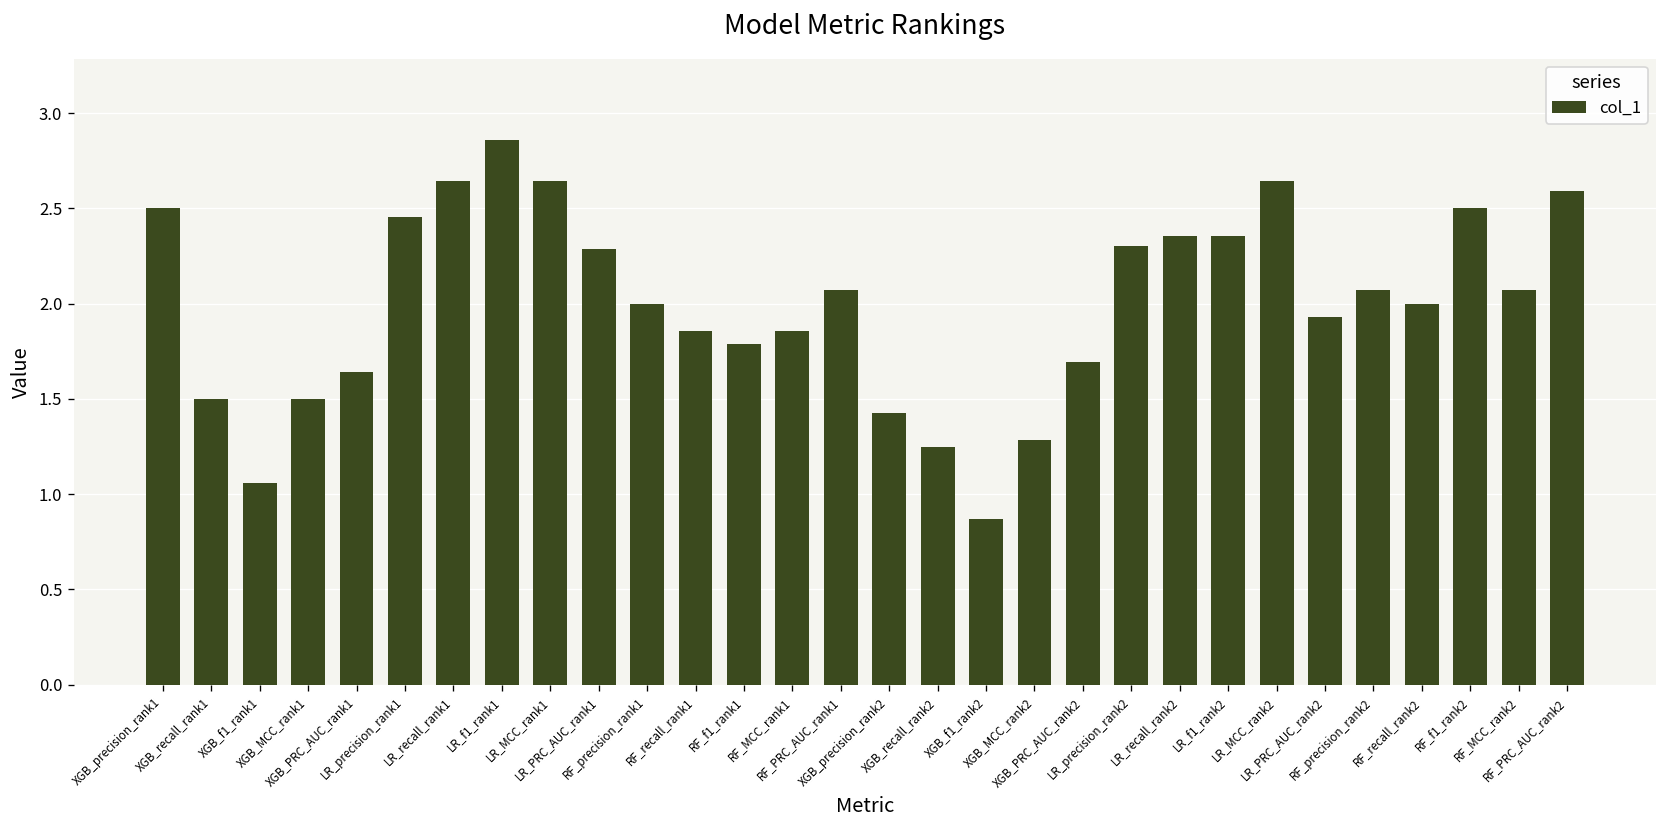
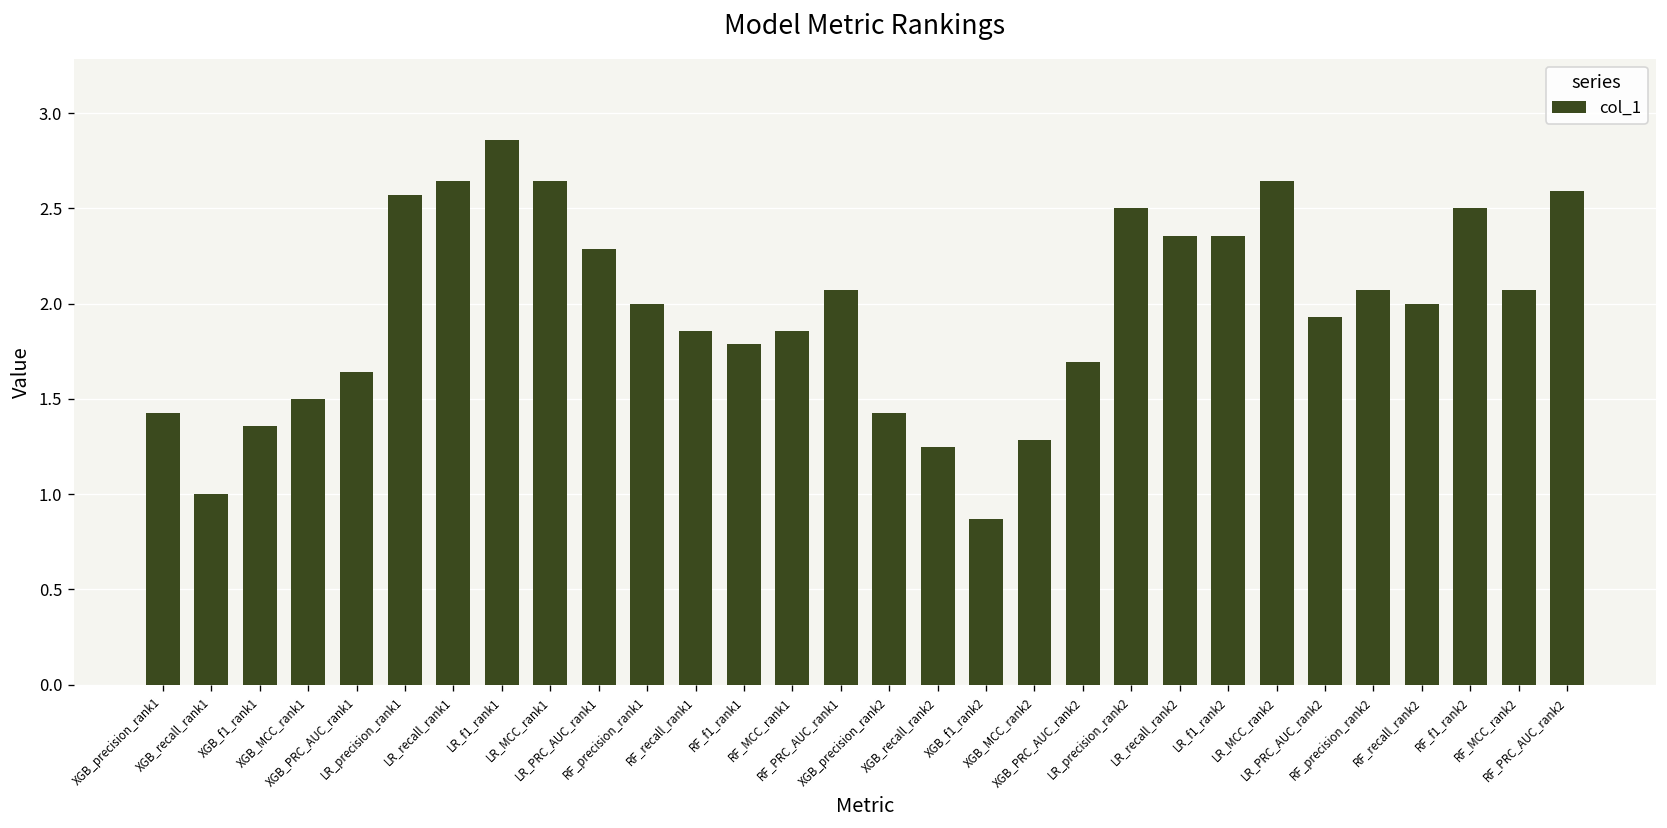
  {
-   "XGB_precision_rank1": 2.50,
-   "XGB_recall_rank1": 1.5,
-   "XGB_f1_rank1": 1.06,
+   "XGB_precision_rank1": 1.43,
+   "XGB_recall_rank1": 1.0,
+   "XGB_f1_rank1": 1.36,
    "XGB_MCC_rank1": 1.50,
    "XGB_PRC_AUC_rank1": 1.64,
-   "LR_precision_rank1": 2.45,
+   "LR_precision_rank1": 2.57,
    "LR_recall_rank1": 2.64,
    "LR_f1_rank1": 2.86,
    "LR_MCC_rank1": 2.64,
    "LR_PRC_AUC_rank1": 2.29,
    "RF_precision_rank1": 2.00,
    "RF_recall_rank1": 1.86,
    "RF_f1_rank1": 1.79,
    "RF_MCC_rank1": 1.86,
    "RF_PRC_AUC_rank1": 2.07,
    "XGB_precision_rank2": 1.43,
    "XGB_recall_rank2": 1.25,
    "XGB_f1_rank2": 0.87,
    "XGB_MCC_rank2": 1.29,
    "XGB_PRC_AUC_rank2": 1.69,
-   "LR_precision_rank2": 2.3,
+   "LR_precision_rank2": 2.5,
    "LR_recall_rank2": 2.36,
    "LR_f1_rank2": 2.36,
    "LR_MCC_rank2": 2.64,
    "LR_PRC_AUC_rank2": 1.93,
    "RF_precision_rank2": 2.07,
    "RF_recall_rank2": 2.00,
    "RF_f1_rank2": 2.50,
    "RF_MCC_rank2": 2.07,
    "RF_PRC_AUC_rank2": 2.59
  }
